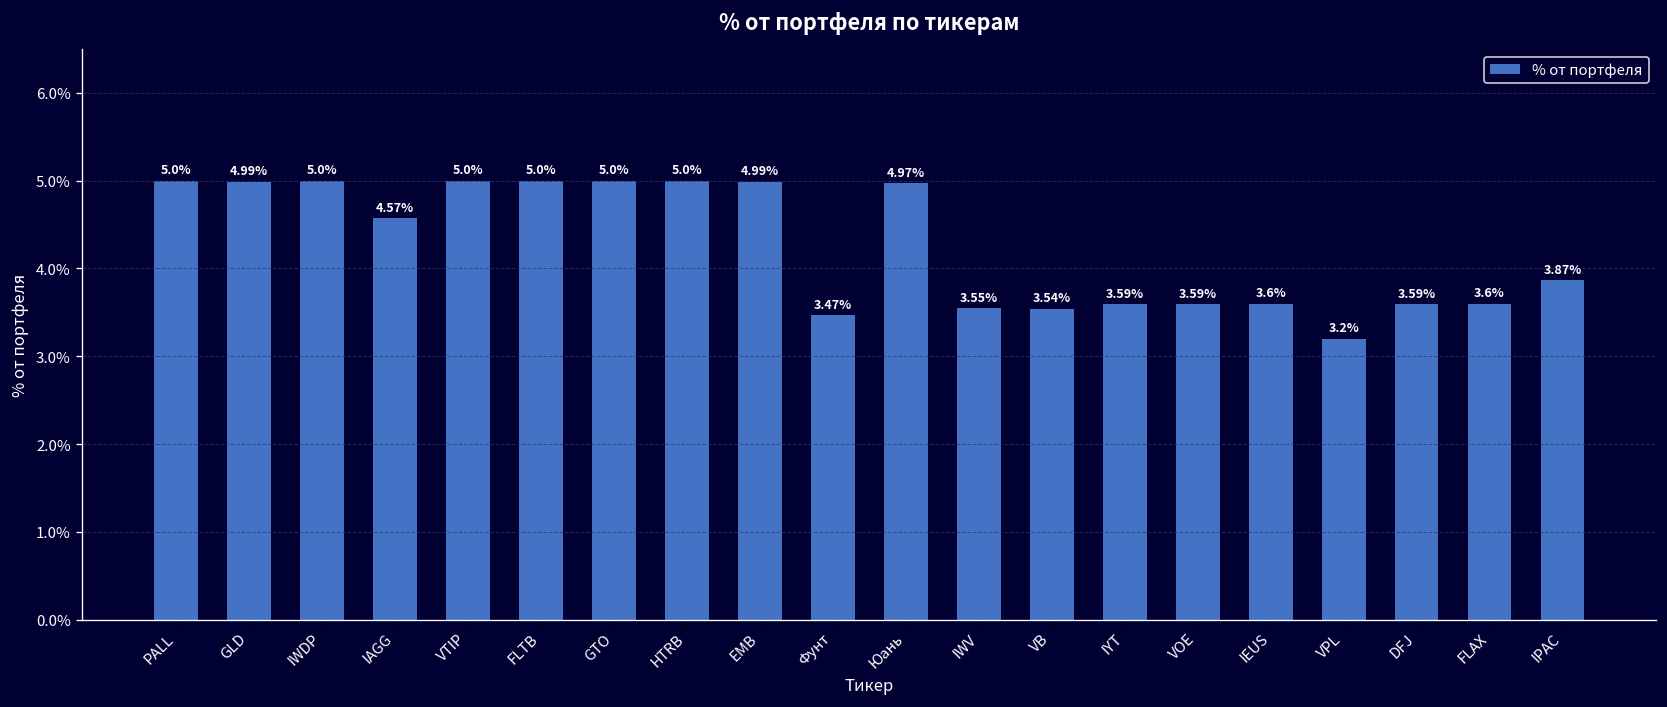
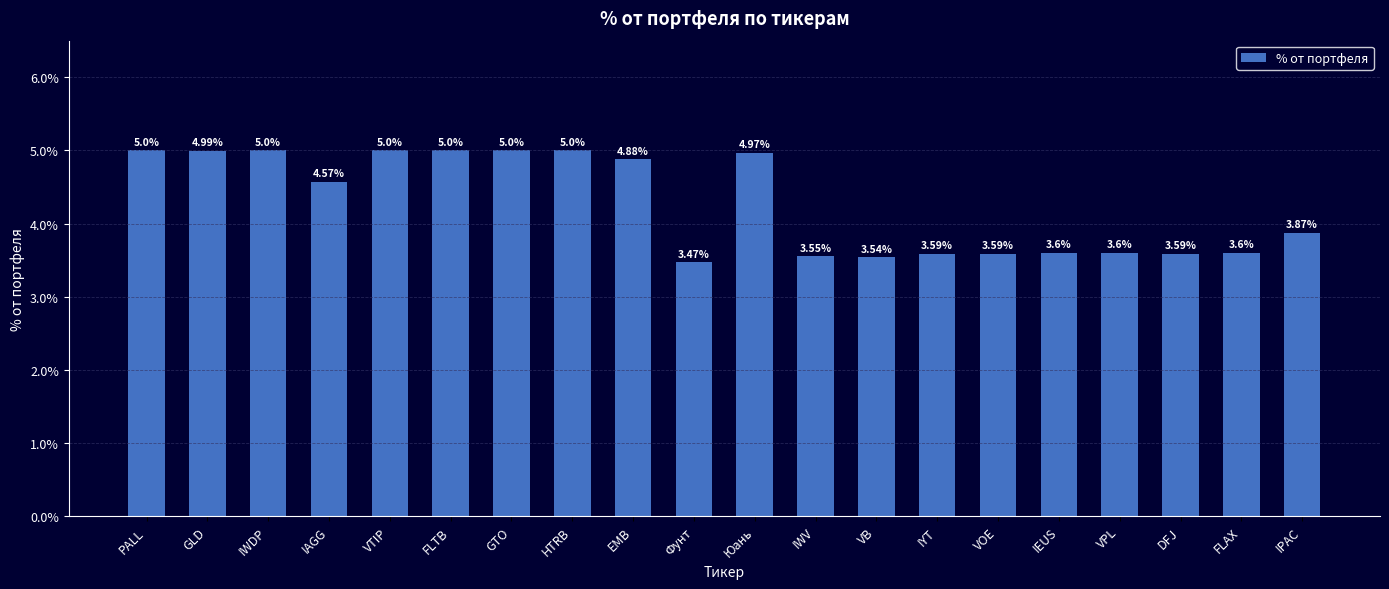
  {
    "PALL": "5.0%",
    "GLD": "4.99%",
    "IWDP": "5.0%",
    "IAGG": "4.57%",
    "VTIP": "5.0%",
    "FLTB": "5.0%",
    "GTO": "5.0%",
    "HTRB": "5.0%",
-   "EMB": "4.99%",
+   "EMB": "4.88%",
    "Фунт": "3.47%",
    "Юань": "4.97%",
    "IWV": "3.55%",
    "VB": "3.54%",
    "IYT": "3.59%",
    "VOE": "3.59%",
    "IEUS": "3.6%",
-   "VPL": "3.2%",
+   "VPL": "3.6%",
    "DFJ": "3.59%",
    "FLAX": "3.6%",
    "IPAC": "3.87%"
  }
